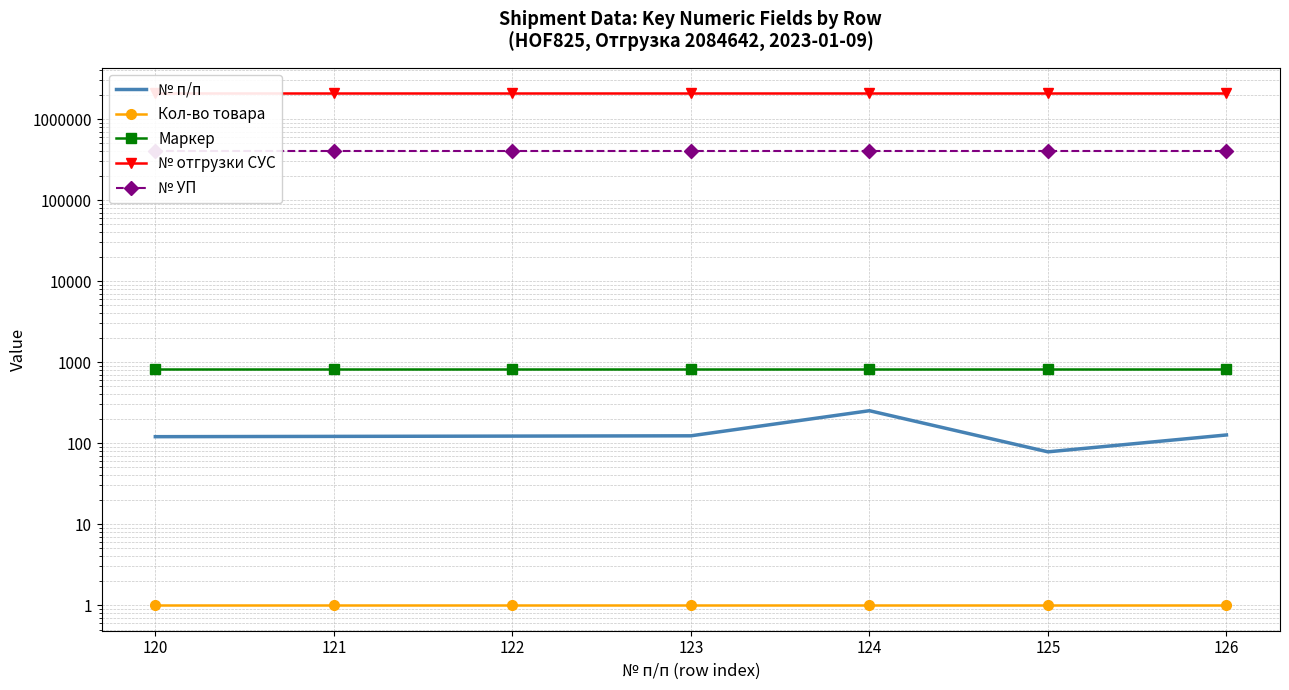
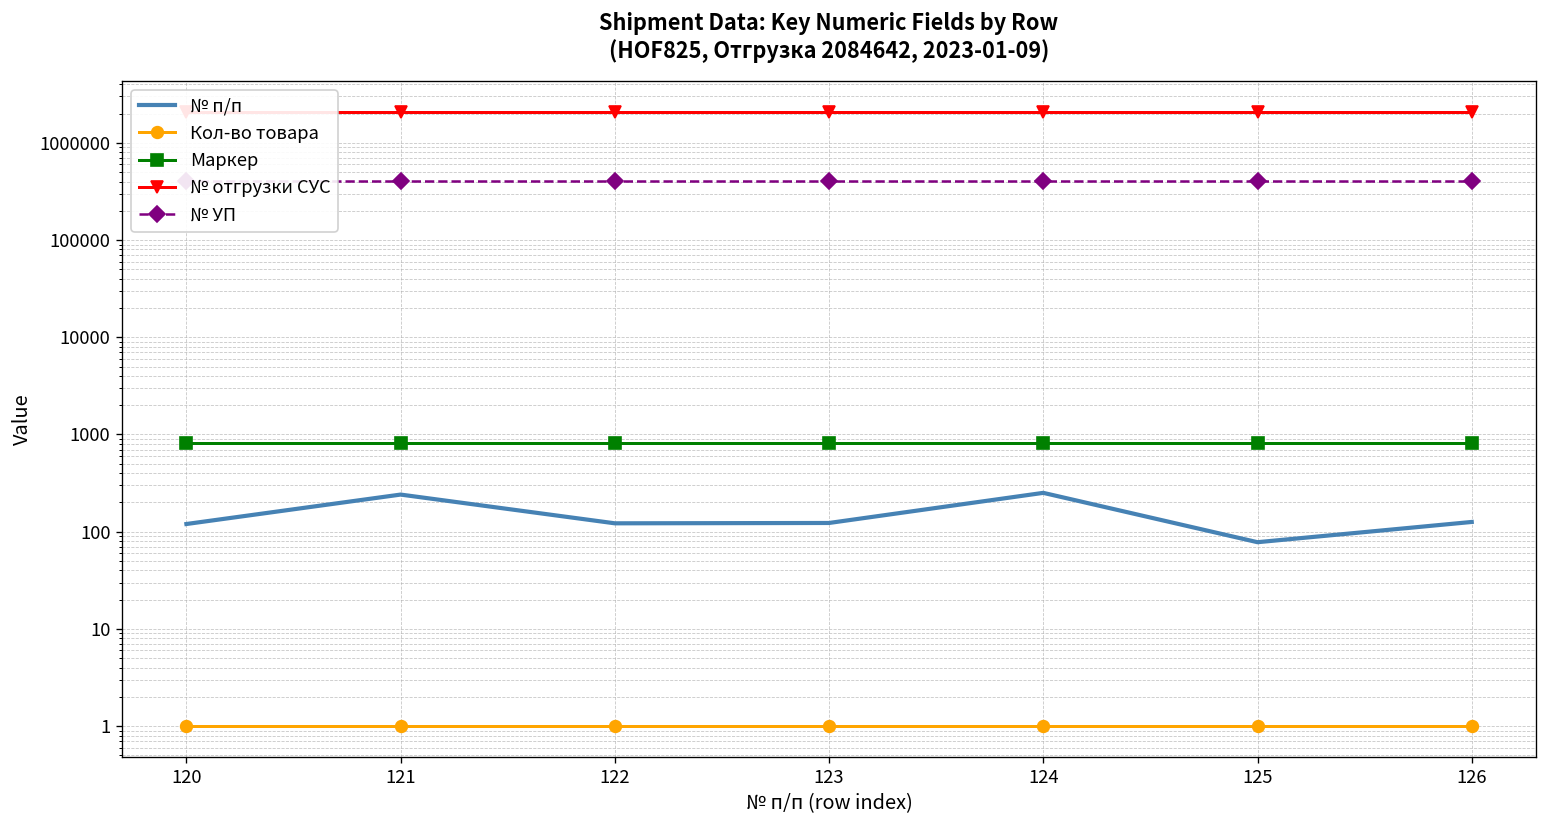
  {
    "№ п/п": {
      "120": 120,
-     "121": 120,
+     "121": 240,
      "122": 120,
      "123": 120,
      "124": 250,
      "125": 80,
      "126": 130
    },
    "Кол-во товара": {
      "120": 1,
      "121": 1,
      "122": 1,
      "123": 1,
      "124": 1,
      "125": 1,
      "126": 1
    },
    "Маркер": {
      "120": 800,
      "121": 800,
      "122": 800,
      "123": 800,
      "124": 800,
      "125": 800,
      "126": 800
    },
    "№ отгрузки СУС": {
      "121": 2100000,
      "122": 2100000,
      "123": 2100000,
      "124": 2100000,
      "125": 2100000,
      "126": 2100000
    },
    "№ УП": {
      "121": 400000,
      "122": 400000,
      "123": 400000,
      "124": 400000,
      "125": 400000,
      "126": 400000
    }
  }
